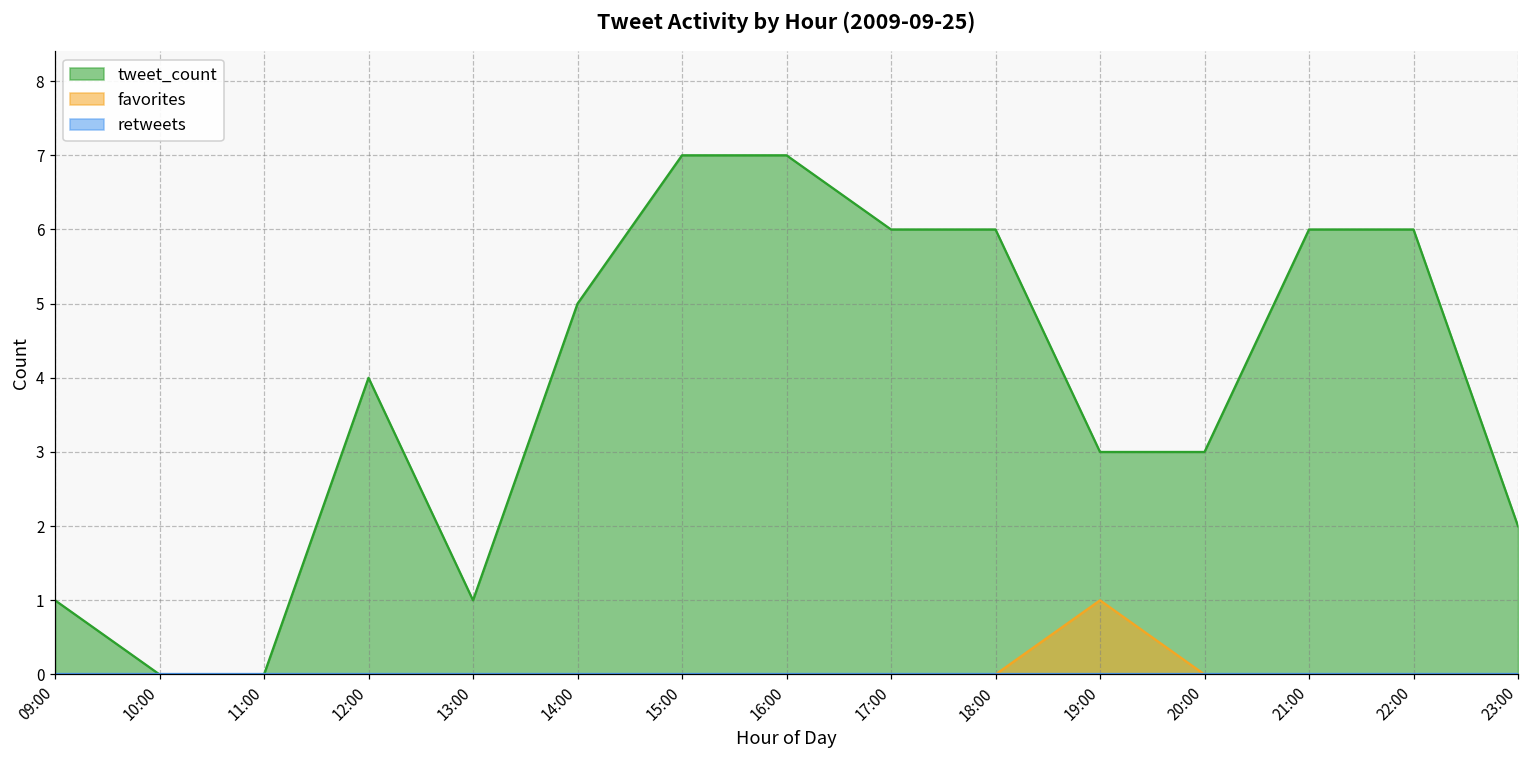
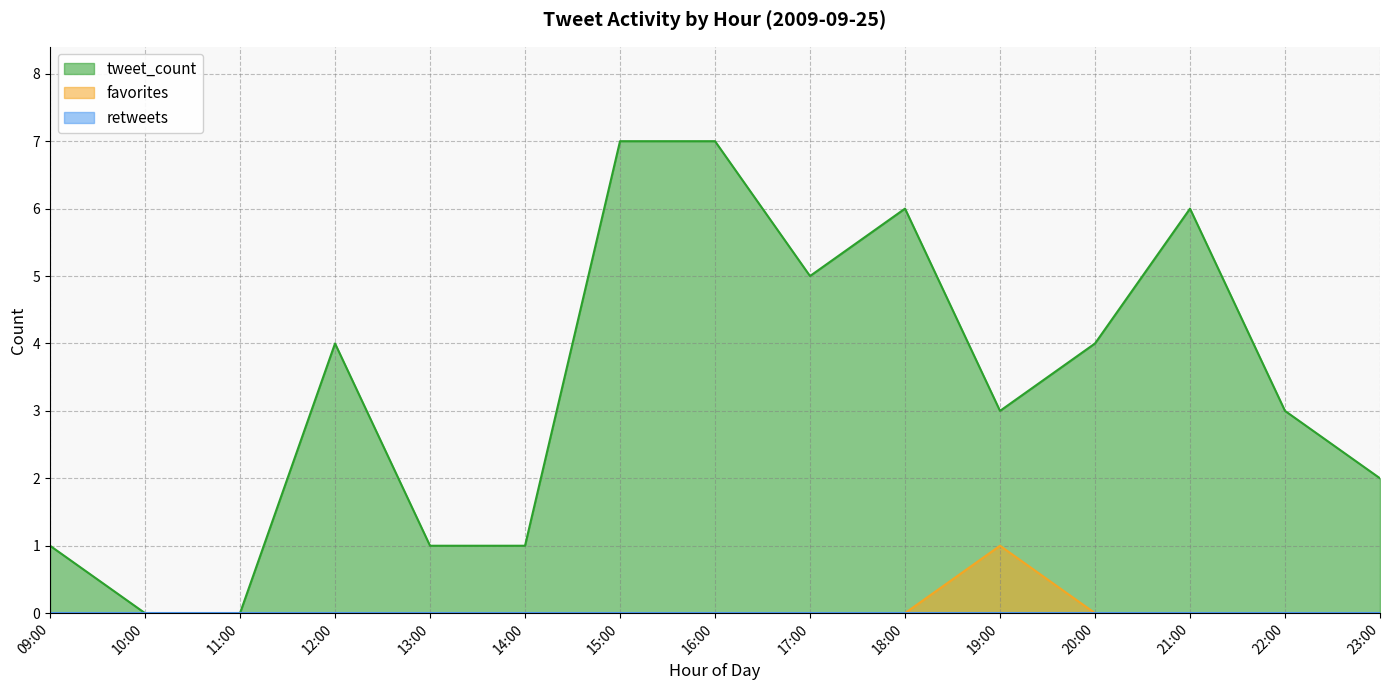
  {
    "tweet_count": {
      "09:00": 1,
      "12:00": 4,
      "13:00": 1,
-     "14:00": 5,
+     "14:00": 1,
      "15:00": 7,
      "16:00": 7,
-     "17:00": 6,
+     "17:00": 5,
      "18:00": 6,
      "19:00": 3,
-     "20:00": 3,
+     "20:00": 4,
      "21:00": 6,
-     "22:00": 6,
+     "22:00": 3,
      "23:00": 2
    },
    "favorites": {
      "19:00": 1
    },
    "retweets": {
      "19:00": 0
    }
  }
